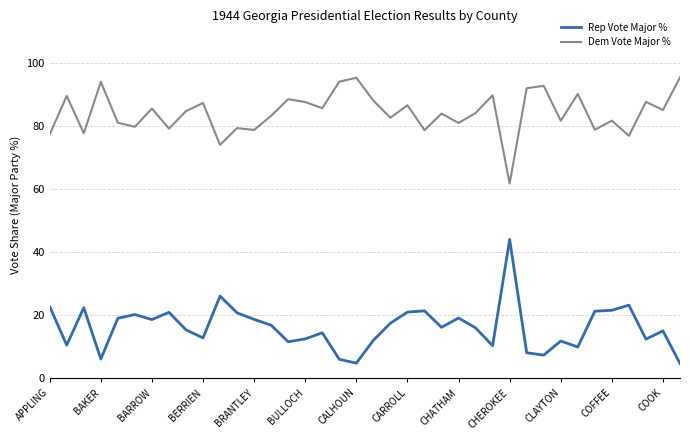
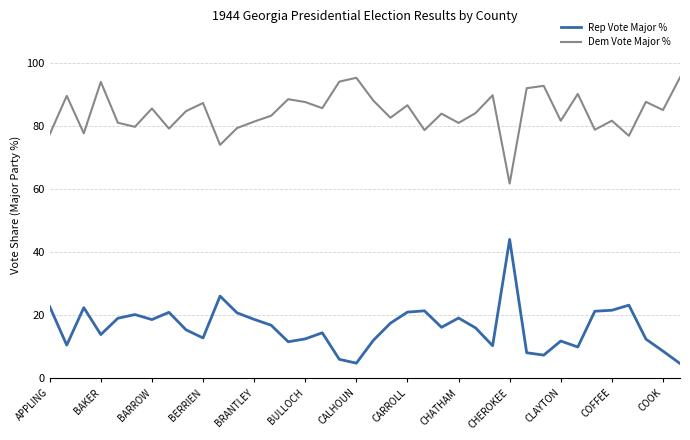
  {
    "Rep Vote Major %": {
      "APPLING": 23,
-     "BAKER": 6,
+     "BAKER": 14,
      "BARROW": 19,
      "BERRIEN": 13,
      "BRANTLEY": 19,
      "BULLOCH": 12,
      "CALHOUN": 5,
      "CARROLL": 21,
      "CHATHAM": 19,
      "CHEROKEE": 44,
      "CLAYTON": 12,
      "COFFEE": 22,
-     "COOK": 15
+     "COOK": 9
    },
    "Dem Vote Major %": {
      "APPLING": 77,
      "BAKER": 94,
      "BARROW": 85,
      "BERRIEN": 87,
-     "BRANTLEY": 79,
+     "BRANTLEY": 81,
      "BULLOCH": 88,
      "CALHOUN": 95,
      "CARROLL": 87,
      "CHATHAM": 81,
      "CHEROKEE": 62,
      "CLAYTON": 82,
      "COFFEE": 82,
      "COOK": 85
    }
  }
